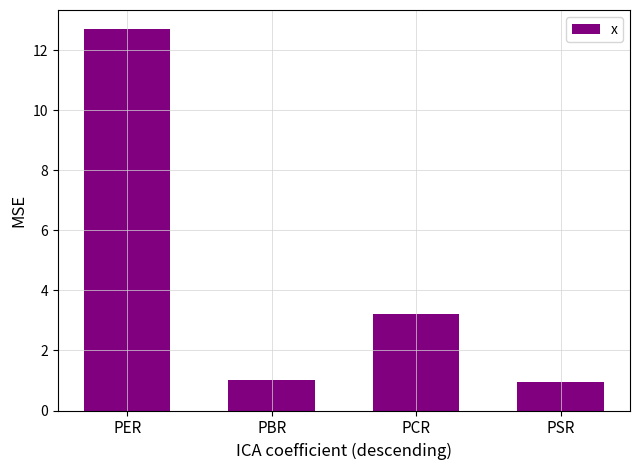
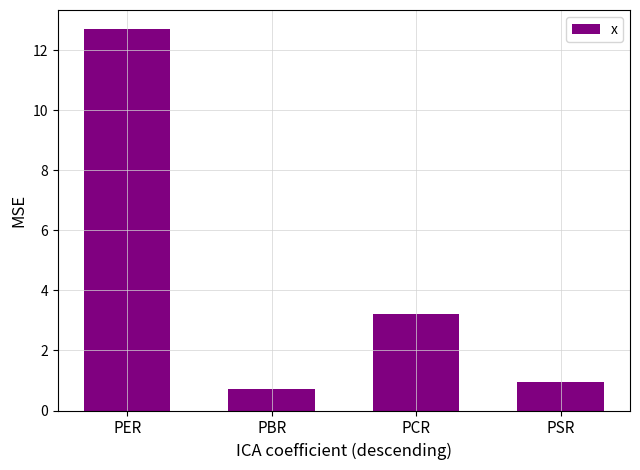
  {
    "PER": 12.7,
-   "PBR": 1.0,
+   "PBR": 0.7,
    "PCR": 3.2,
    "PSR": 0.9
  }
